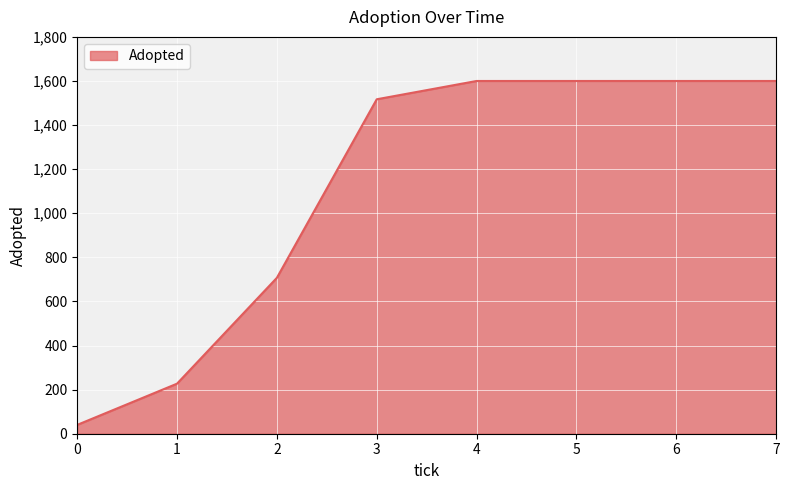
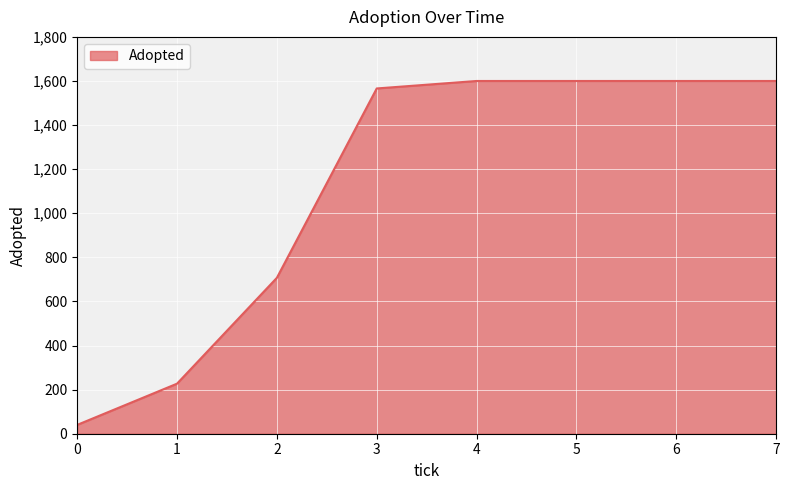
  {
    "0": "40",
    "1": "230",
    "2": "710",
-   "3": "1,520",
+   "3": "1,570",
    "4": "1,600",
    "5": "1,600",
    "6": "1,600",
    "7": "1,600"
  }
